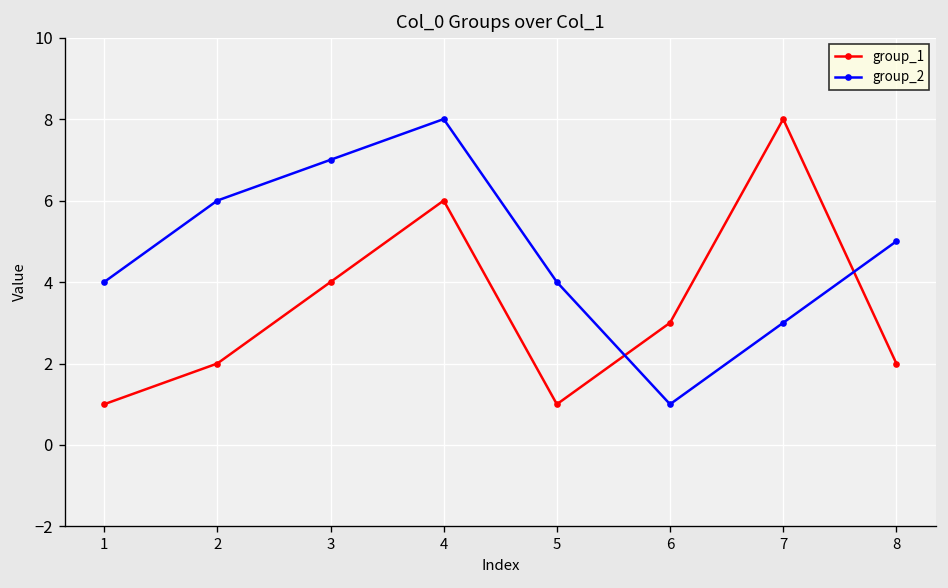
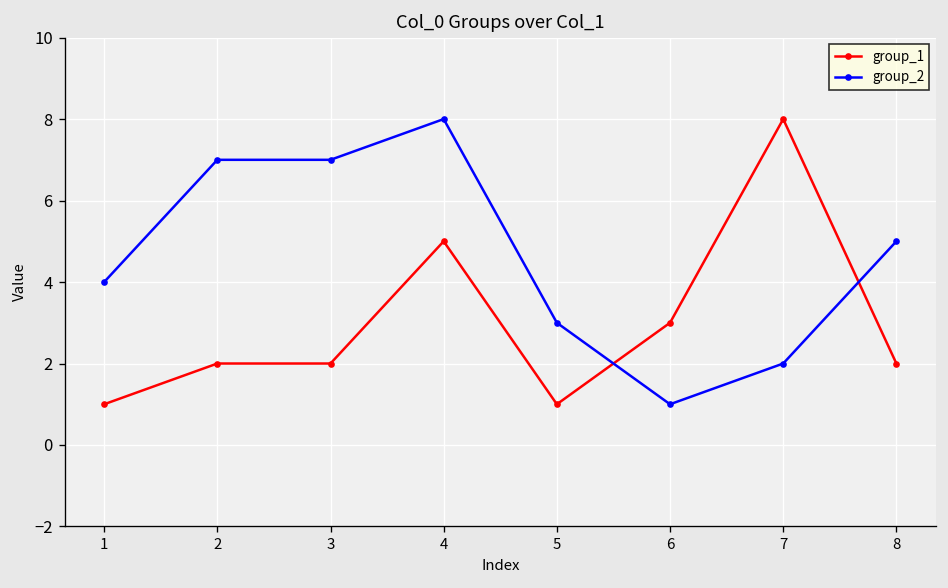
  {
    "group_1": {
      "1": 1,
      "2": 2,
-     "3": 4,
-     "4": 6,
+     "3": 2,
+     "4": 5,
      "5": 1,
      "6": 3,
      "7": 8,
      "8": 2
    },
    "group_2": {
      "1": 4,
-     "2": 6,
+     "2": 7,
      "3": 7,
      "4": 8,
-     "5": 4,
+     "5": 3,
      "6": 1,
-     "7": 3,
+     "7": 2,
      "8": 5
    }
  }
